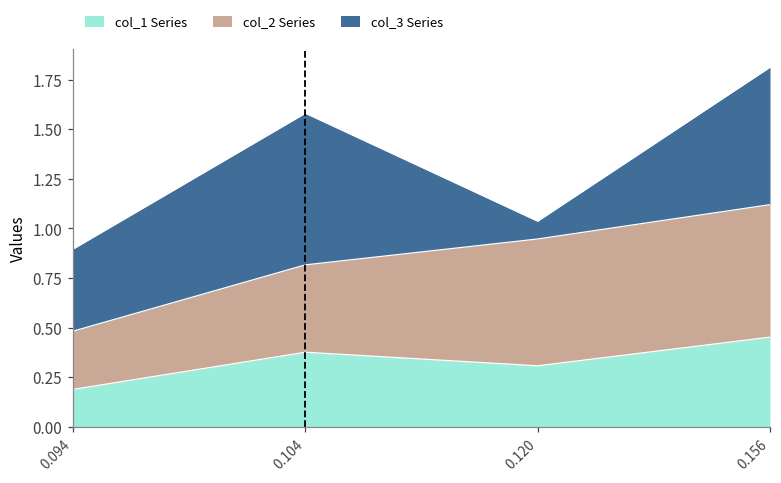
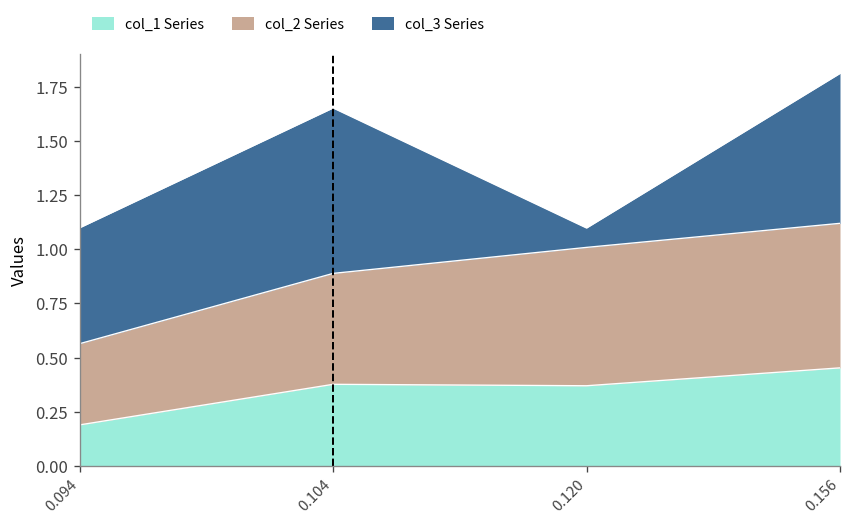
  {
    "col_1 Series": {
      "0.094": 0.19,
      "0.104": 0.38,
-     "0.120": 0.31,
+     "0.120": 0.37,
      "0.156": 0.45
    },
    "col_2 Series": {
-     "0.094": 0.29,
-     "0.104": 0.44,
+     "0.094": 0.38,
+     "0.104": 0.51,
      "0.120": 0.64,
      "0.156": 0.67
    },
    "col_3 Series": {
-     "0.094": 0.41,
+     "0.094": 0.54,
      "0.104": 0.76,
      "0.120": 0.09,
      "0.156": 0.69
    }
  }
